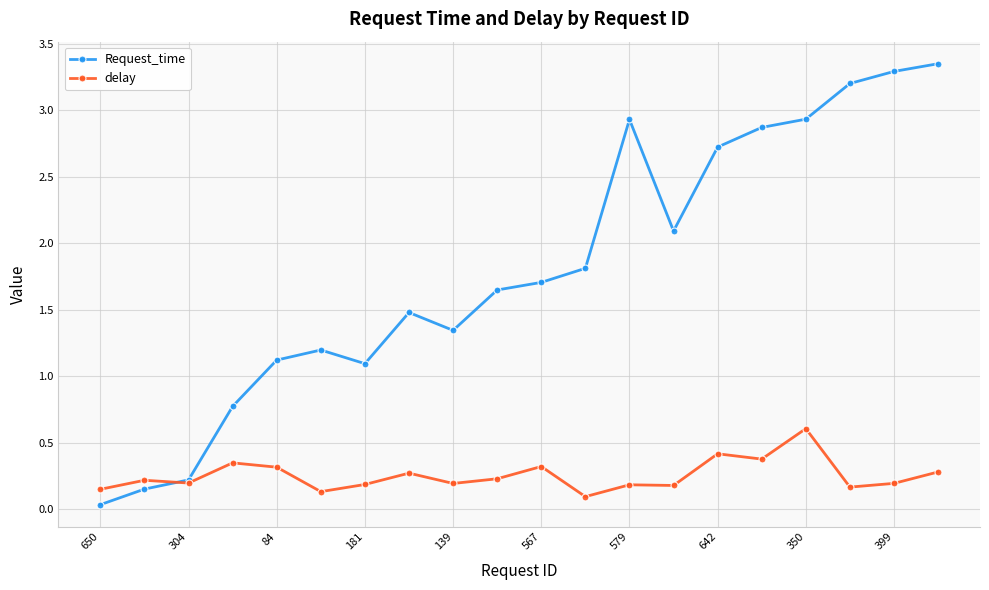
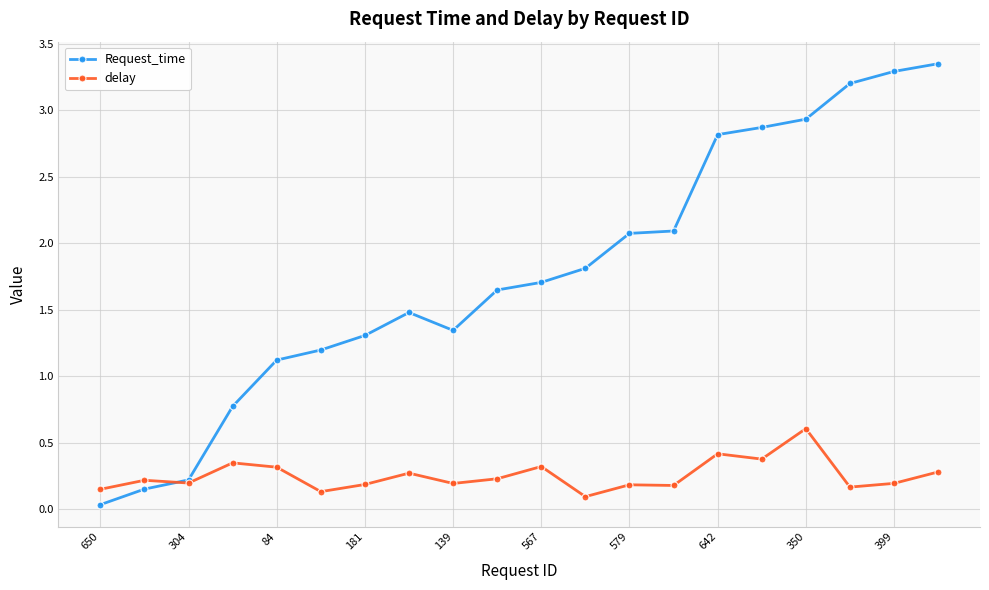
  {
    "Request_time": {
      "650": 0.04,
      "304": 0.22,
      "84": 1.12,
-     "181": 1.10,
+     "181": 1.31,
      "139": 1.35,
      "567": 1.71,
-     "579": 2.93,
-     "642": 2.72,
+     "579": 2.07,
+     "642": 2.82,
      "350": 2.93,
      "399": 3.29
    },
    "delay": {
      "650": 0.15,
      "304": 0.20,
      "84": 0.32,
      "181": 0.19,
      "139": 0.20,
      "567": 0.32,
      "579": 0.19,
      "642": 0.42,
      "350": 0.61,
      "399": 0.20
    }
  }
